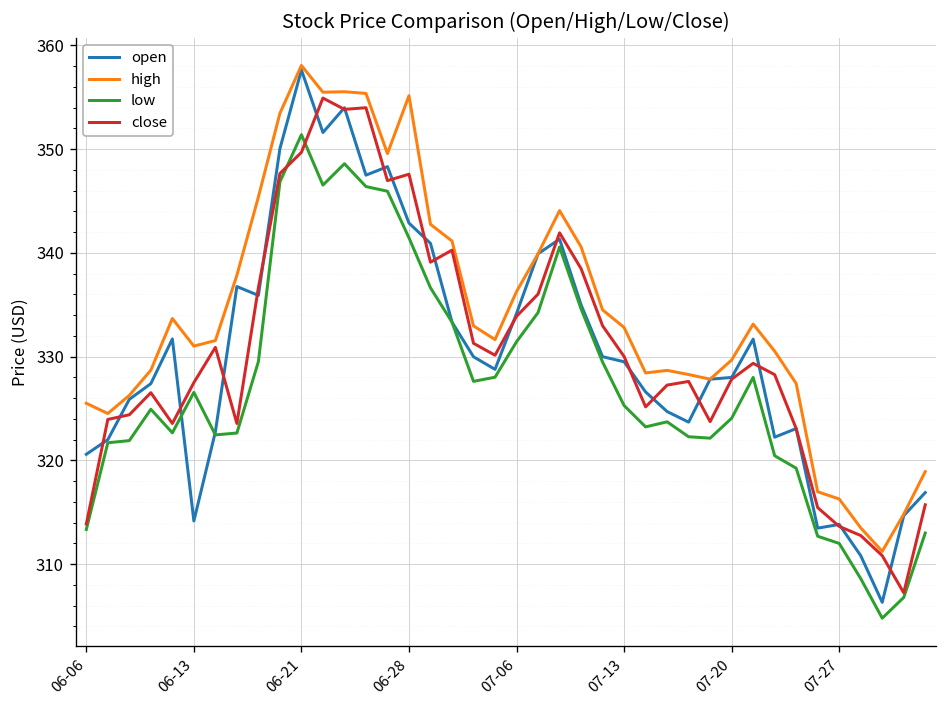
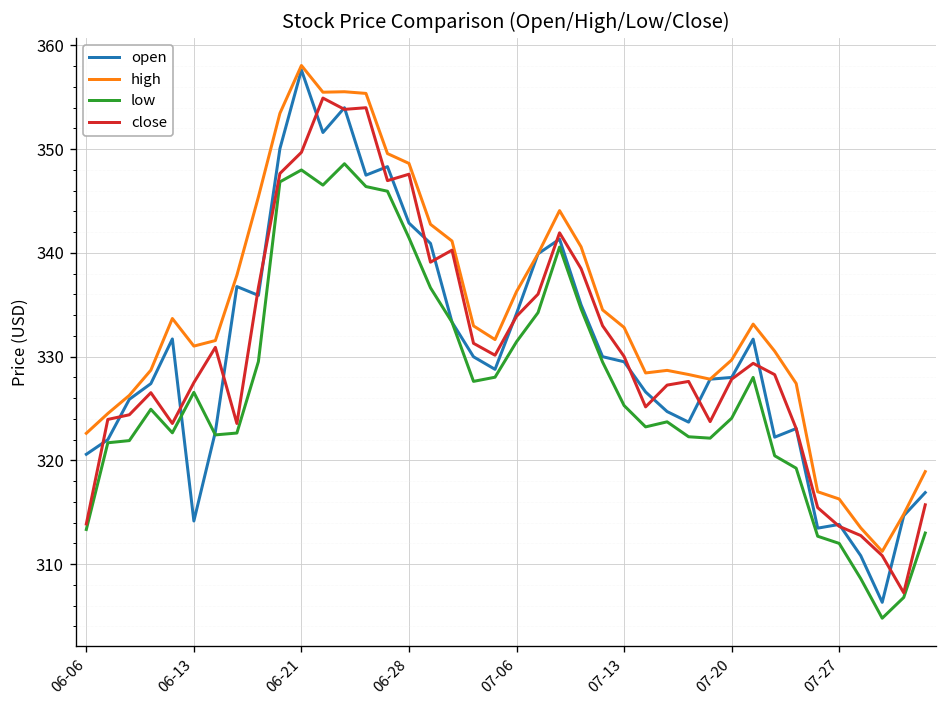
  {
    "open": {
      "06-06": 321,
      "06-13": 314,
      "06-21": 358,
      "06-28": 343,
      "07-13": 330
    },
    "high": {
-     "06-06": 326,
+     "06-06": 323,
      "06-13": 331,
      "06-21": 358,
-     "06-28": 355,
+     "06-28": 349,
      "07-06": 336,
      "07-13": 333,
      "07-20": 330,
      "07-27": 316
    },
    "low": {
      "06-06": 313,
      "06-13": 327,
-     "06-21": 351,
+     "06-21": 348,
      "06-28": 341,
      "07-06": 331,
      "07-13": 325,
      "07-20": 324,
      "07-27": 312
    },
    "close": {
      "06-06": 314,
      "06-13": 328,
      "06-21": 350,
      "06-28": 348,
      "07-13": 330
    }
  }
